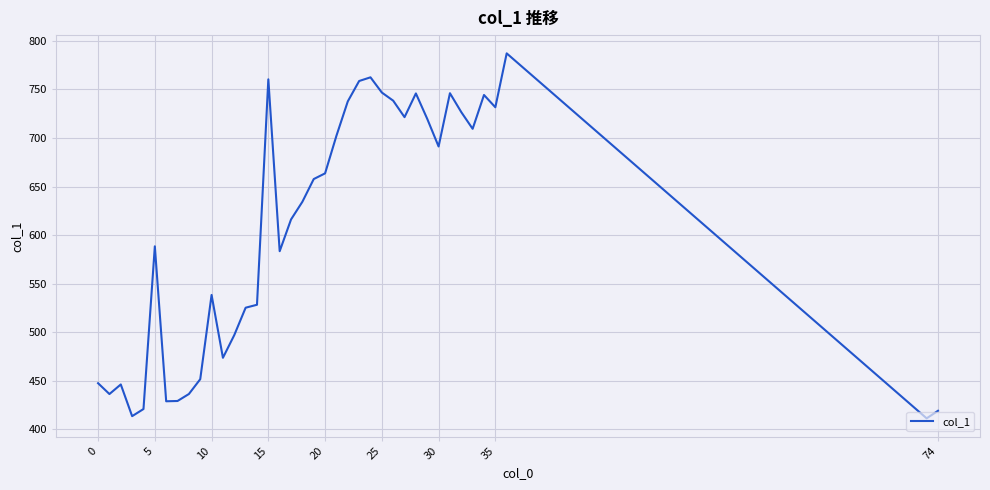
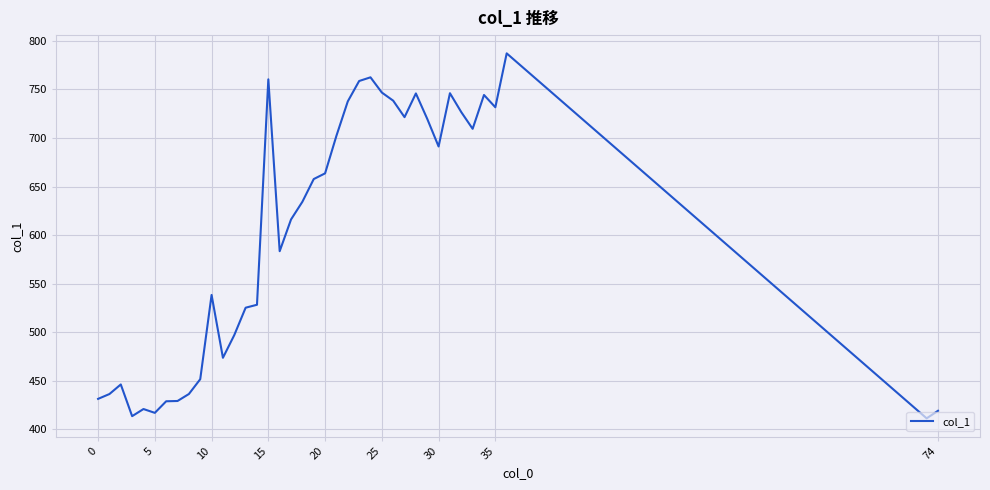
  {
-   "0": 450,
-   "5": 590,
+   "0": 430,
+   "5": 420,
    "10": 540,
    "15": 760,
    "20": 660,
    "25": 750,
    "30": 690,
    "35": 730,
    "74": 420
  }
